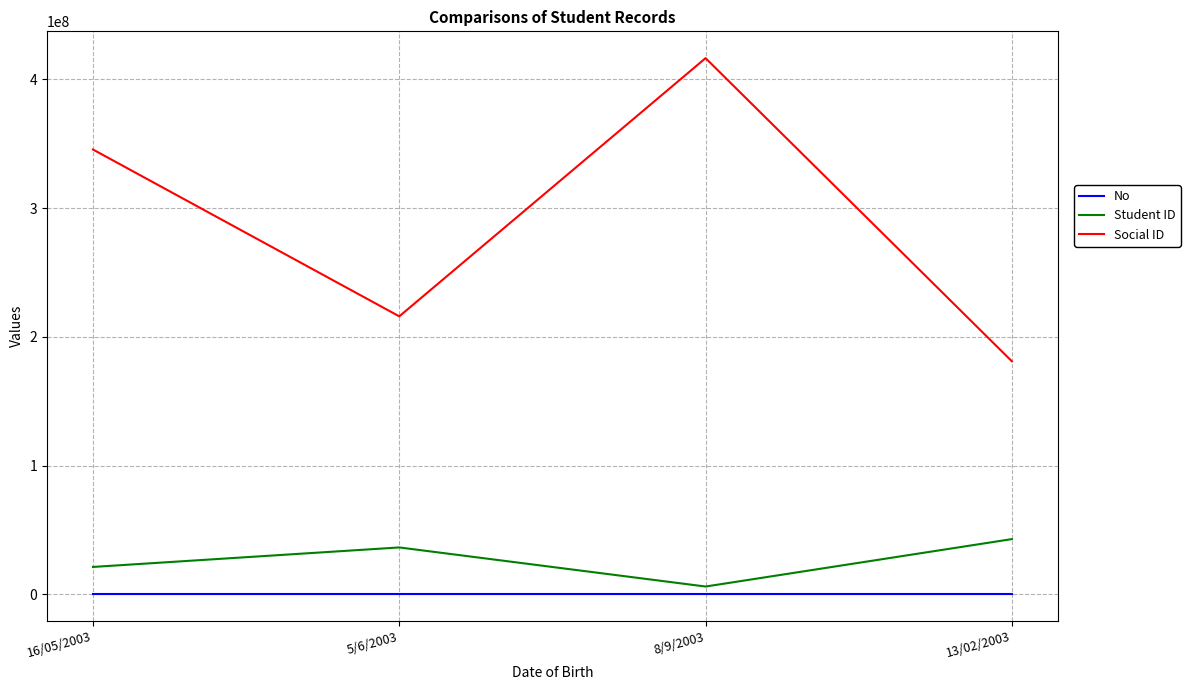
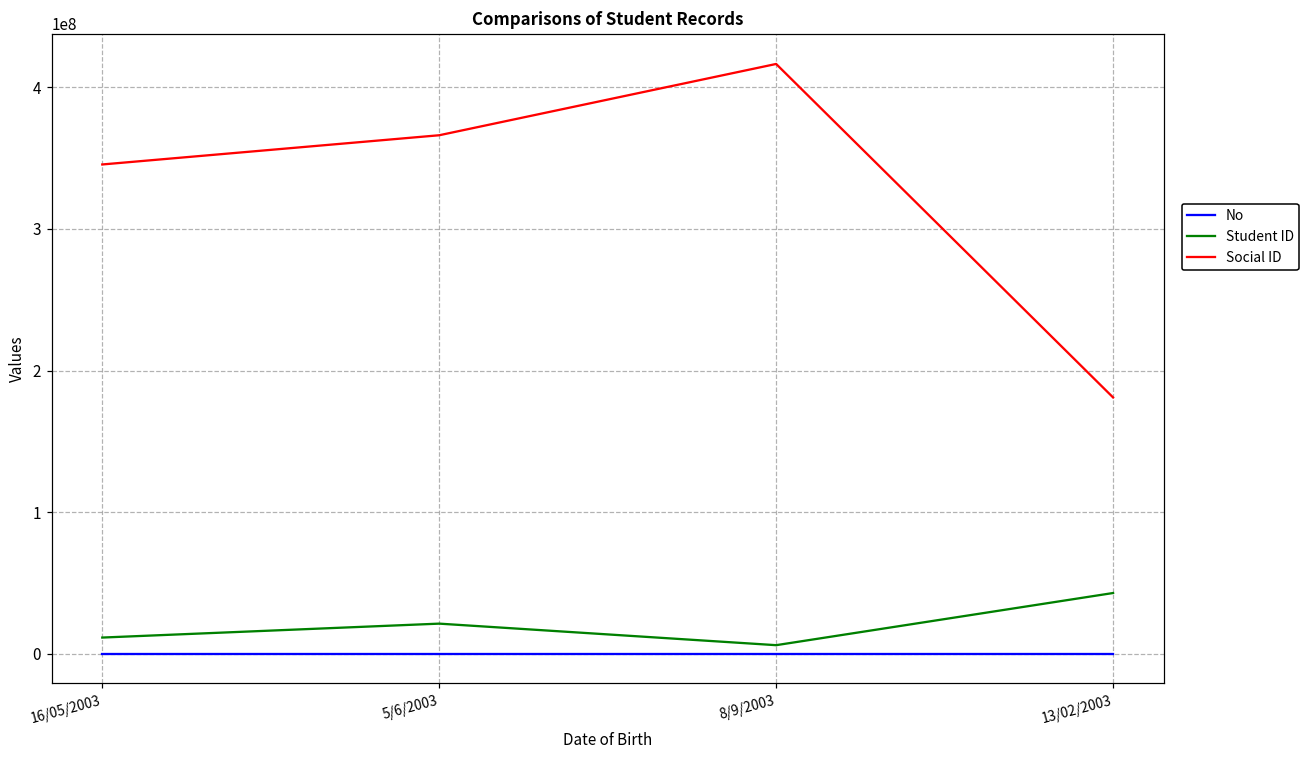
  {
    "No": {
      "16/05/2003": 0,
      "5/6/2003": 0,
      "8/9/2003": 0,
      "13/02/2003": 0
    },
    "Student ID": {
-     "16/05/2003": 21000000,
-     "5/6/2003": 36000000,
+     "16/05/2003": 11000000,
+     "5/6/2003": 21000000,
      "8/9/2003": 6000000,
      "13/02/2003": 43000000
    },
    "Social ID": {
      "16/05/2003": 345000000,
-     "5/6/2003": 216000000,
+     "5/6/2003": 366000000,
      "8/9/2003": 416000000,
      "13/02/2003": 181000000
    }
  }
